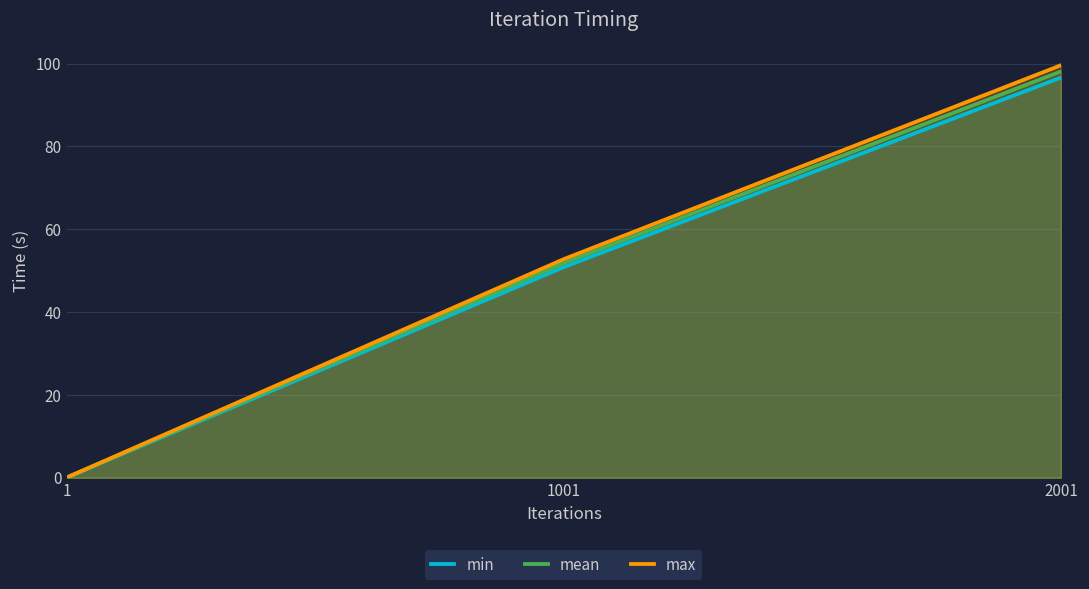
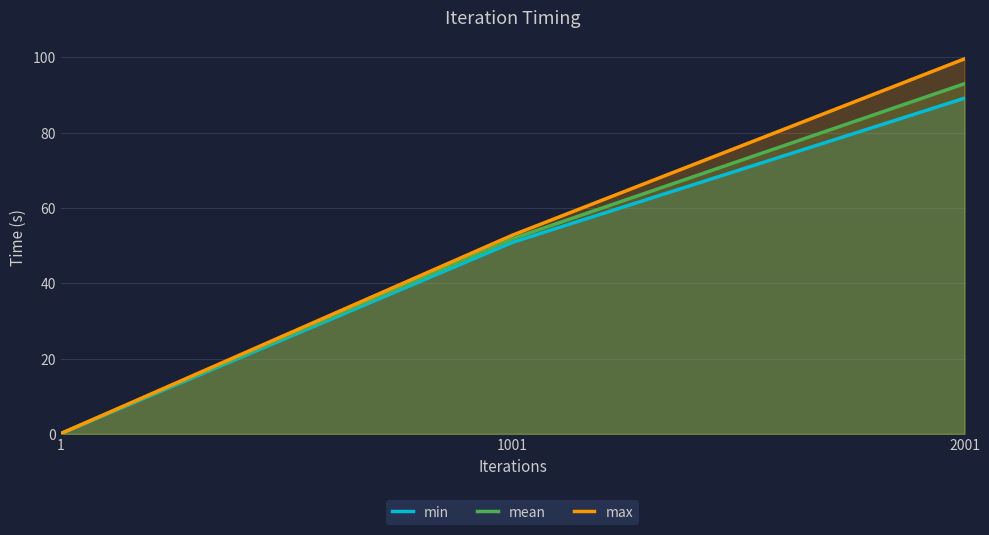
  {
    "min": {
      "1001": 51,
-     "2001": 97
+     "2001": 89
    },
    "mean": {
      "1001": 52,
-     "2001": 98
+     "2001": 93
    },
    "max": {
      "1001": 53,
      "2001": 100
    }
  }
